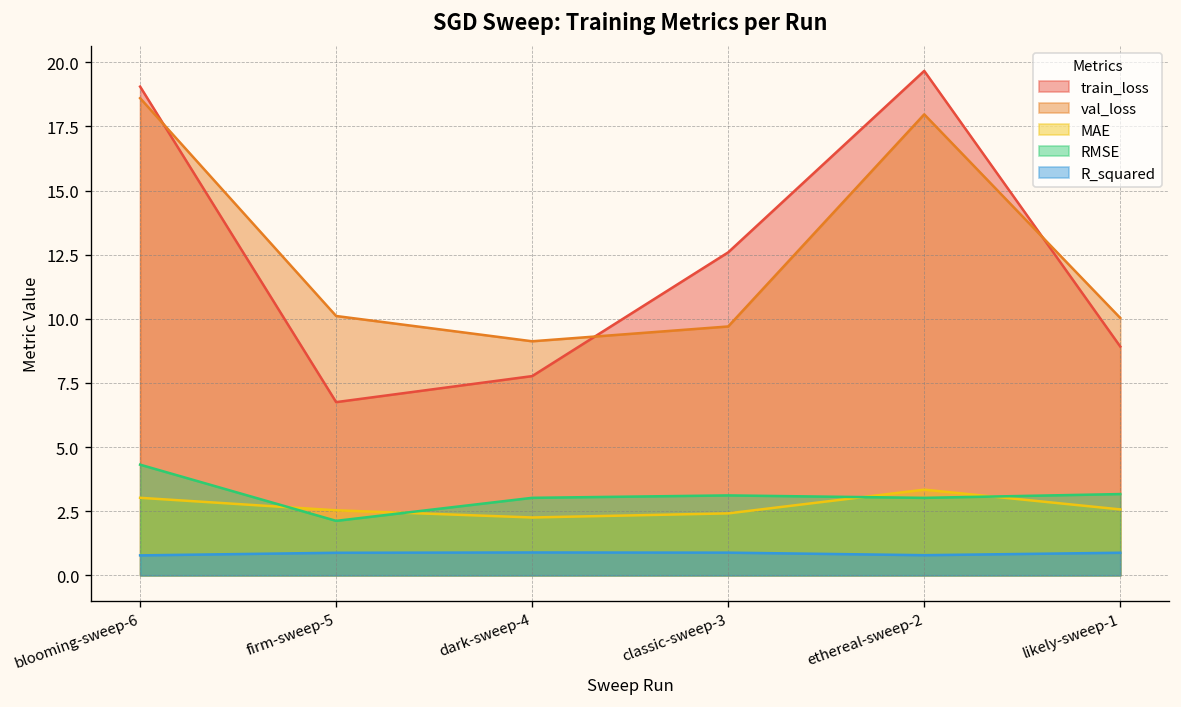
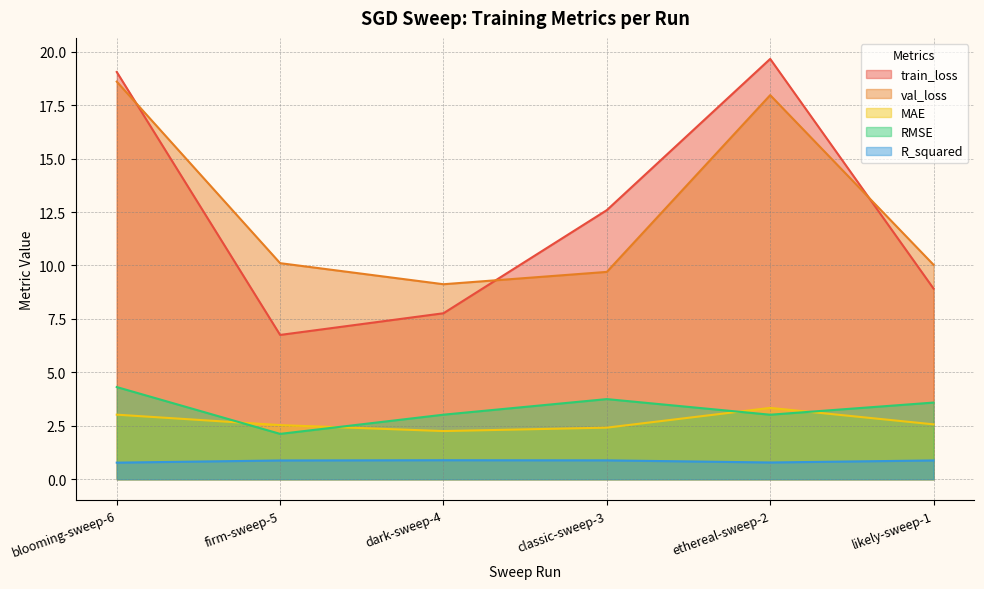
  {
    "RMSE": {
      "blooming-sweep-6": 4.3,
      "firm-sweep-5": 2.1,
      "dark-sweep-4": 3.0,
-     "classic-sweep-3": 3.1,
+     "classic-sweep-3": 3.7,
      "ethereal-sweep-2": 3.0,
-     "likely-sweep-1": 3.2
+     "likely-sweep-1": 3.6
    },
    "R_squared": {
      "blooming-sweep-6": 0.8,
      "firm-sweep-5": 0.9,
      "dark-sweep-4": 0.9,
      "classic-sweep-3": 0.9,
      "ethereal-sweep-2": 0.8,
      "likely-sweep-1": 0.9
    }
  }
